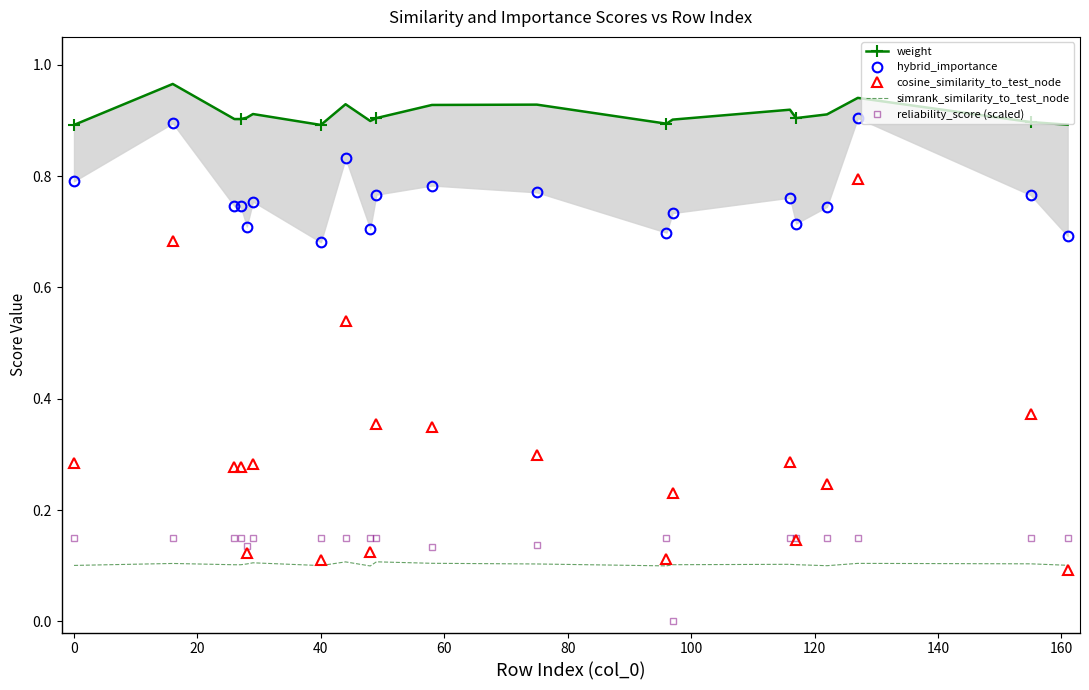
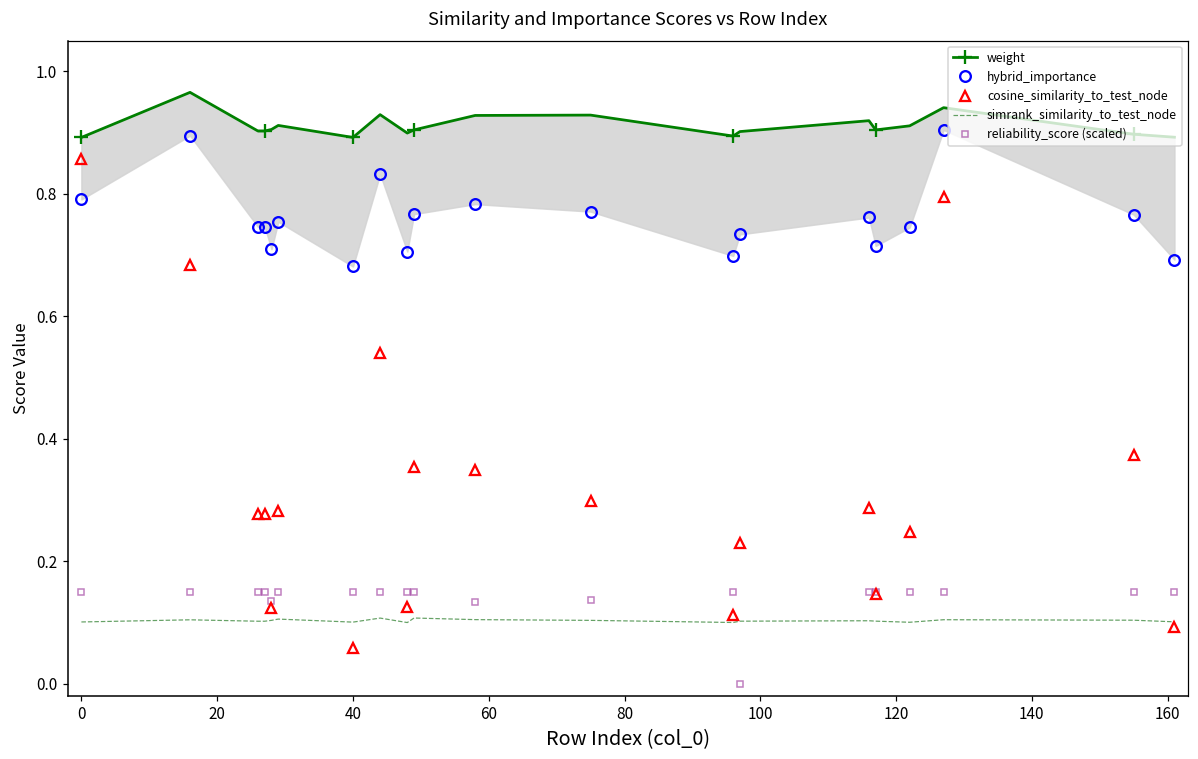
  {
    "hybrid_importance": {
      "0": 0.79,
      "40": 0.68
    },
    "cosine_similarity_to_test_node": {
-     "0": 0.28,
-     "40": 0.11
+     "0": 0.86,
+     "40": 0.06
    },
    "reliability_score (scaled)": {
      "0": 0.15,
      "40": 0.15
    }
  }
